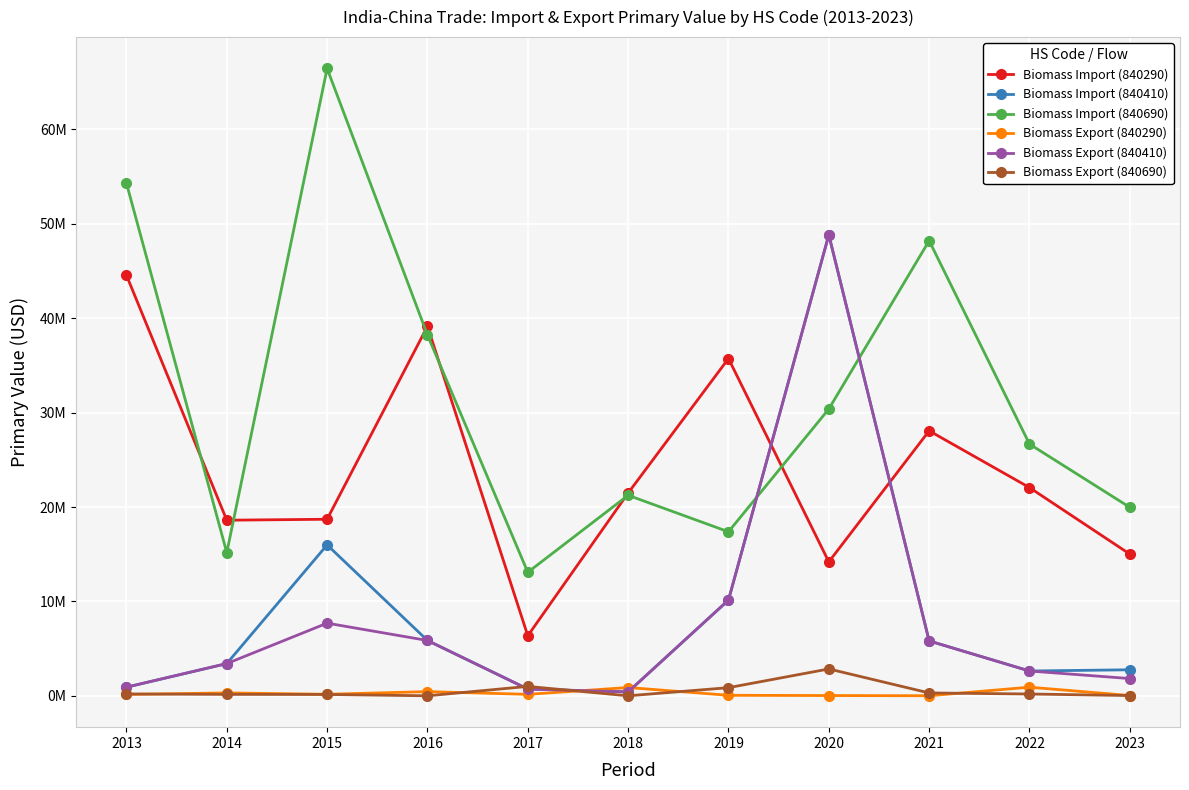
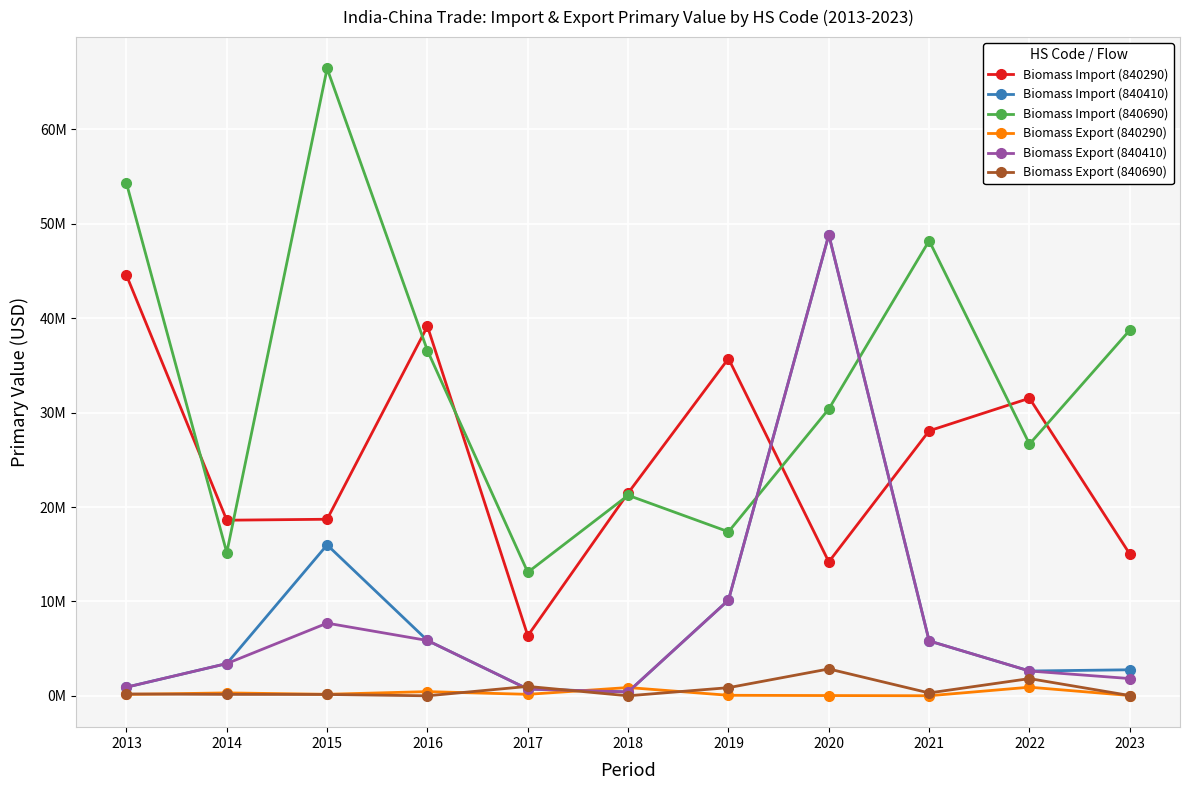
  {
    "Biomass Import (840290)": {
      "2013": 45000000,
      "2014": 19000000,
      "2015": 19000000,
      "2016": 39000000,
      "2017": 6000000,
      "2019": 36000000,
      "2020": 14000000,
      "2021": 28000000,
-     "2022": 22000000,
+     "2022": 32000000,
      "2023": 15000000
    },
    "Biomass Import (840410)": {
      "2015": 16000000,
      "2023": 3000000
    },
    "Biomass Import (840690)": {
      "2013": 54000000,
      "2014": 15000000,
      "2015": 66000000,
-     "2016": 38000000,
+     "2016": 37000000,
      "2017": 13000000,
      "2019": 17000000,
      "2020": 30000000,
      "2021": 48000000,
      "2022": 27000000,
-     "2023": 20000000
+     "2023": 39000000
    },
    "Biomass Export (840290)": {
      "2016": 0,
      "2017": 0,
      "2018": 1000000,
      "2019": 0,
      "2020": 0,
      "2021": 0,
      "2022": 1000000
    },
    "Biomass Export (840410)": {
      "2015": 8000000,
      "2023": 2000000
    },
    "Biomass Export (840690)": {
      "2016": 0,
      "2017": 1000000,
      "2018": 0,
      "2019": 1000000,
      "2020": 3000000,
      "2021": 0,
-     "2022": 0
+     "2022": 2000000
    }
  }
